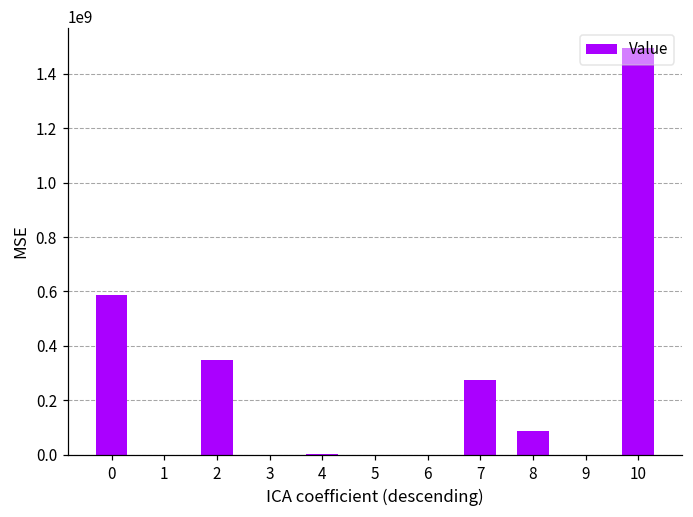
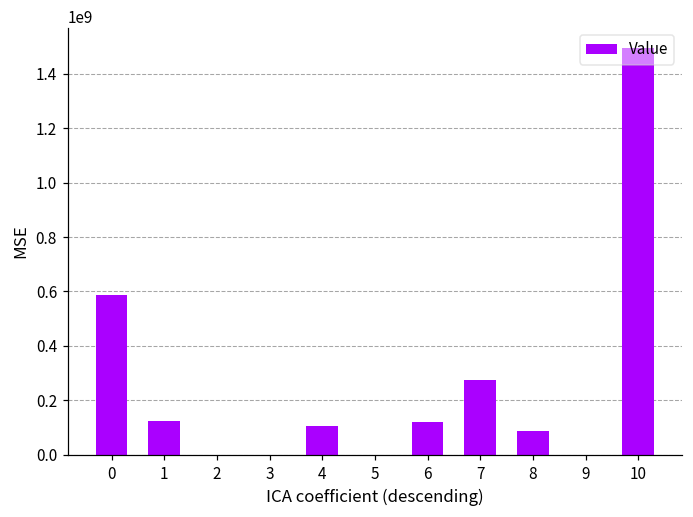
  {
    "0": 590000000,
-   "1": 0,
-   "2": 350000000,
-   "4": 0,
-   "6": 0,
+   "1": 120000000,
+   "2": 0,
+   "4": 100000000,
+   "6": 120000000,
    "7": 270000000,
    "8": 90000000
  }
